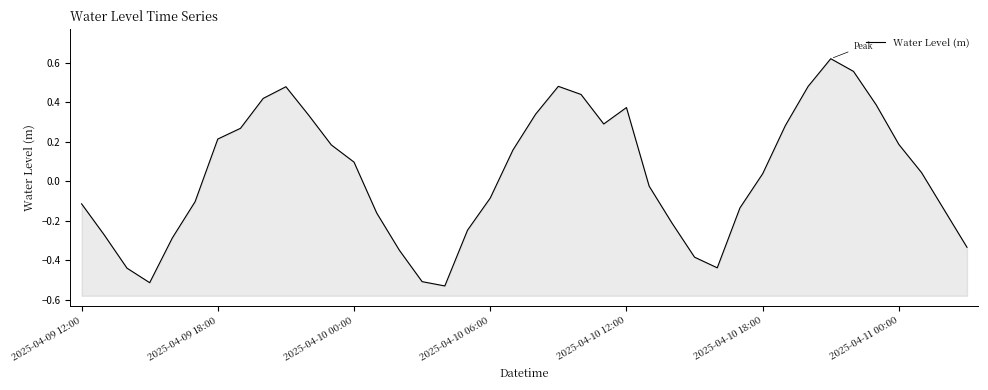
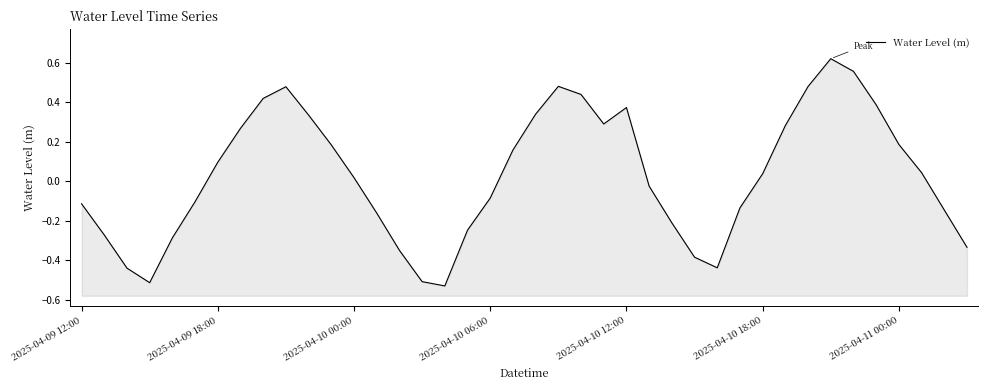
  {
    "2025-04-09 12:00": -0.11,
-   "2025-04-09 18:00": 0.21,
-   "2025-04-10 00:00": 0.10,
+   "2025-04-09 18:00": 0.10,
+   "2025-04-10 00:00": 0.02,
    "2025-04-10 06:00": -0.09,
    "2025-04-10 12:00": 0.37,
    "2025-04-10 18:00": 0.04,
    "2025-04-11 00:00": 0.19
  }
